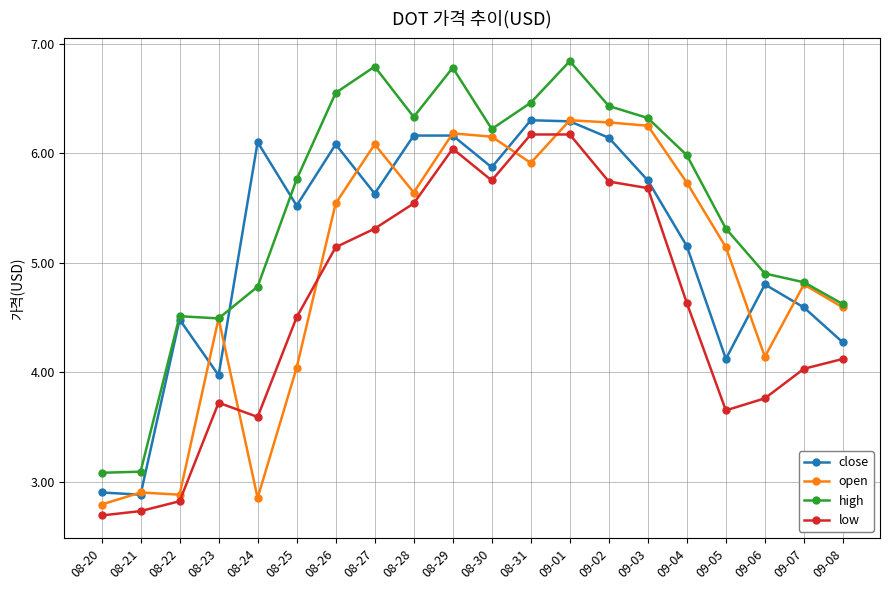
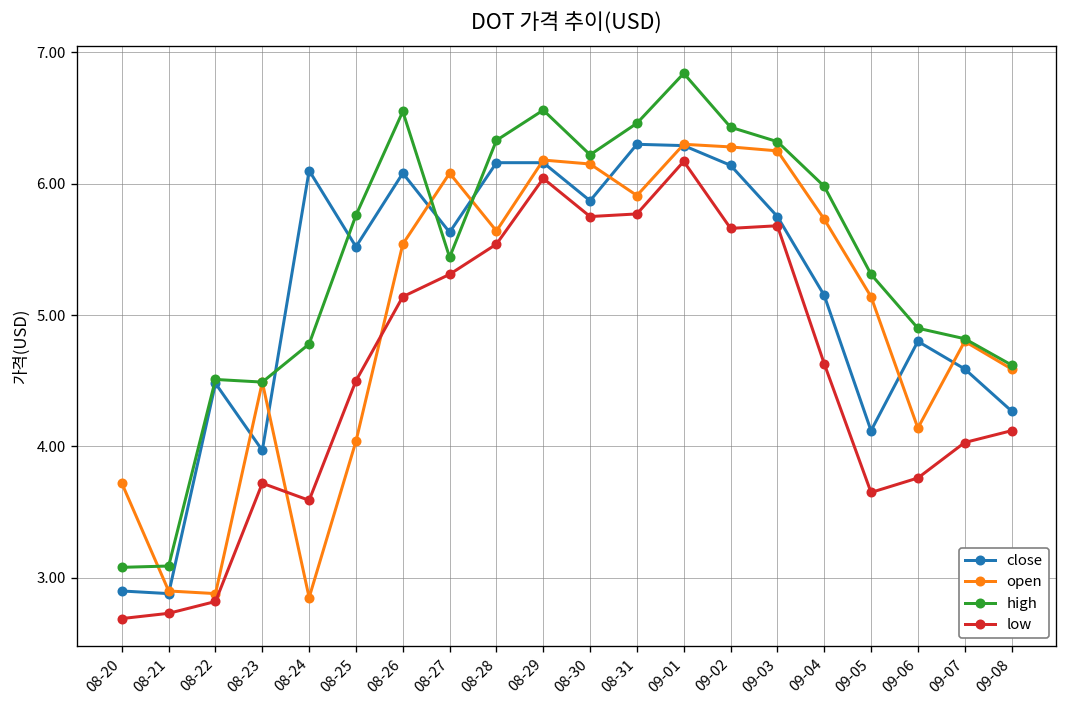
  {
    "close": {
      "08-20": 2.90,
      "08-22": 4.48,
      "08-23": 3.97,
      "08-24": 6.10,
      "08-25": 5.52,
      "08-26": 6.08,
      "08-27": 5.63,
      "08-28": 6.16,
      "08-30": 5.87,
      "08-31": 6.30,
      "09-02": 6.14,
      "09-03": 5.75,
      "09-04": 5.15,
      "09-05": 4.12,
      "09-06": 4.80,
      "09-07": 4.59,
      "09-08": 4.27
    },
    "open": {
-     "08-20": 2.79,
+     "08-20": 3.72,
      "08-22": 2.88,
      "08-24": 2.85,
      "08-25": 4.04,
      "08-26": 5.54,
      "08-27": 6.08,
      "08-28": 5.64,
      "08-30": 6.15,
      "08-31": 5.91,
      "09-02": 6.28,
      "09-03": 6.25,
      "09-04": 5.73,
      "09-05": 5.14,
      "09-06": 4.14,
      "09-08": 4.59
    },
    "high": {
      "08-20": 3.08,
      "08-21": 3.09,
      "08-22": 4.51,
      "08-24": 4.78,
      "08-25": 5.76,
      "08-26": 6.55,
-     "08-27": 6.79,
+     "08-27": 5.44,
      "08-28": 6.33,
-     "08-29": 6.78,
+     "08-29": 6.56,
      "08-30": 6.22,
      "08-31": 6.46,
      "09-01": 6.84,
      "09-02": 6.43,
      "09-03": 6.32,
      "09-04": 5.98,
      "09-05": 5.31,
      "09-06": 4.90,
      "09-08": 4.62
    },
    "low": {
      "08-20": 2.69,
      "08-21": 2.73,
      "08-22": 2.82,
      "08-23": 3.72,
      "08-24": 3.59,
      "08-25": 4.50,
      "08-26": 5.14,
      "08-27": 5.31,
      "08-28": 5.54,
      "08-29": 6.04,
      "08-30": 5.75,
-     "08-31": 6.17,
+     "08-31": 5.77,
      "09-01": 6.17,
-     "09-02": 5.74,
+     "09-02": 5.66,
      "09-03": 5.68,
      "09-04": 4.63,
      "09-05": 3.65,
      "09-06": 3.76,
      "09-07": 4.03,
      "09-08": 4.12
    }
  }
